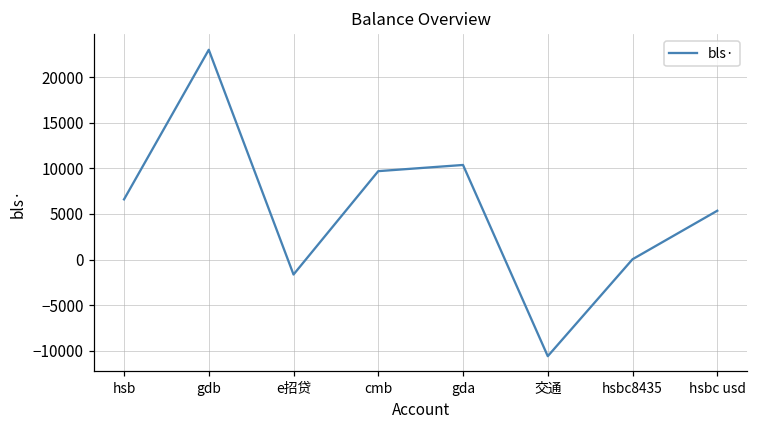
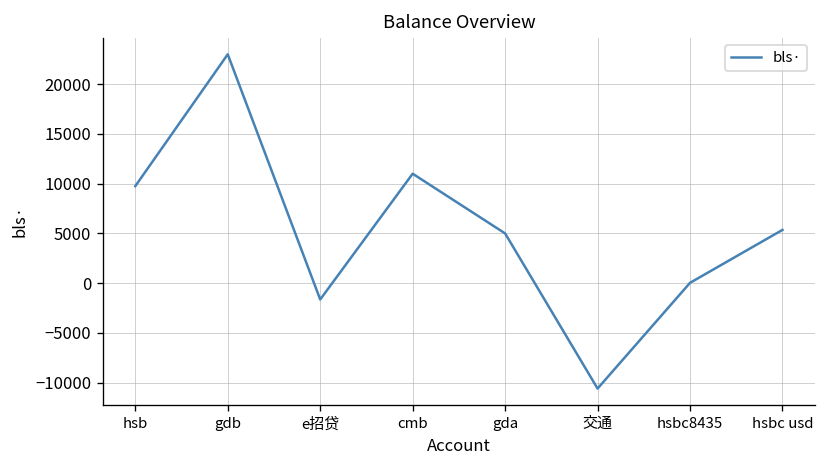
  {
-   "hsb": 7000,
+   "hsb": 10000,
    "gdb": 23000,
    "e招贷": -2000,
-   "cmb": 10000,
-   "gda": 10000,
+   "cmb": 11000,
+   "gda": 5000,
    "交通": -11000,
    "hsbc8435": 0,
    "hsbc usd": 5000
  }
